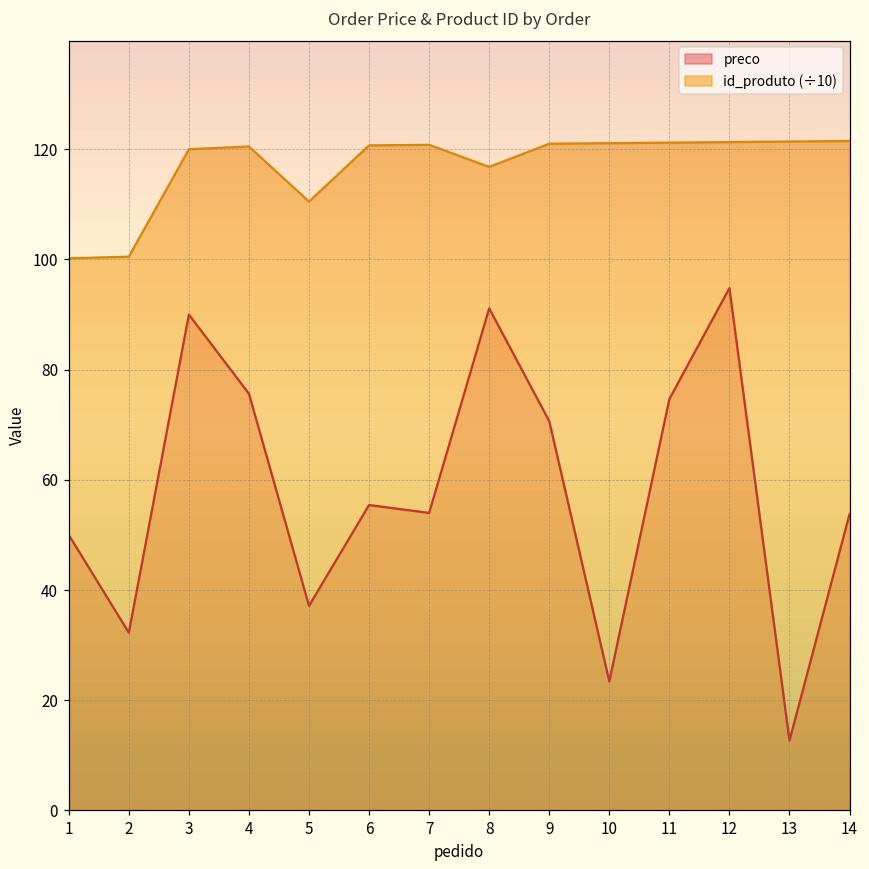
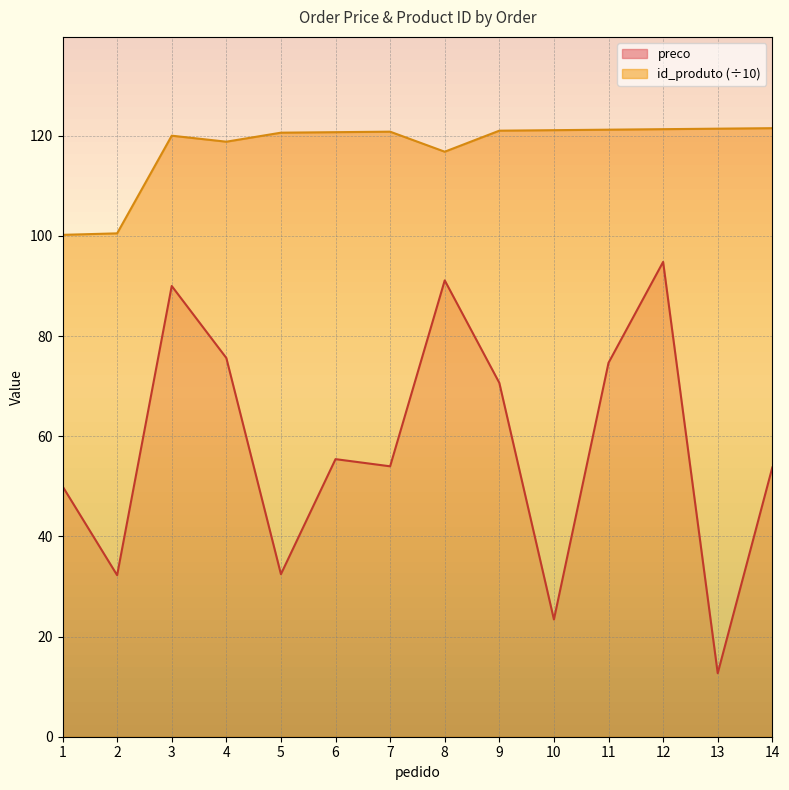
  {
    "preco": {
      "1": 50,
      "2": 32,
      "3": 90,
      "4": 76,
-     "5": 37,
+     "5": 32,
      "6": 55,
      "7": 54,
      "8": 91,
      "9": 71,
      "10": 23,
      "11": 75,
      "12": 95,
      "13": 13,
      "14": 54
    },
    "id_produto (÷10)": {
      "1": 100,
      "2": 101,
      "3": 120,
-     "4": 121,
-     "5": 111,
+     "4": 119,
+     "5": 121,
      "6": 121,
      "7": 121,
      "8": 117,
      "9": 121,
      "10": 121,
      "11": 121,
      "12": 121,
      "13": 121,
      "14": 122
    }
  }
